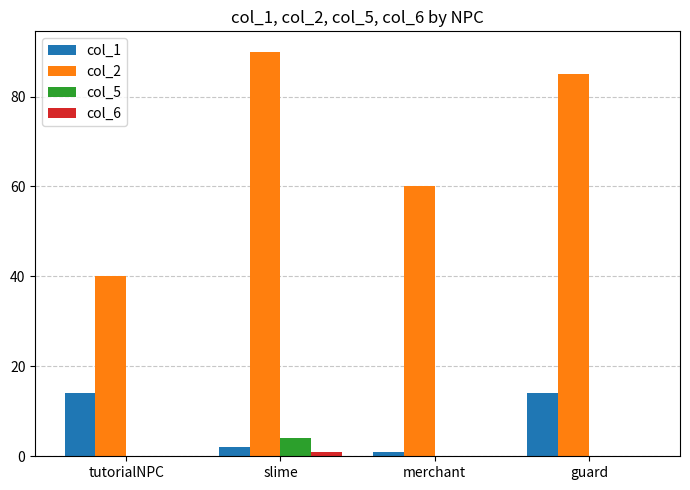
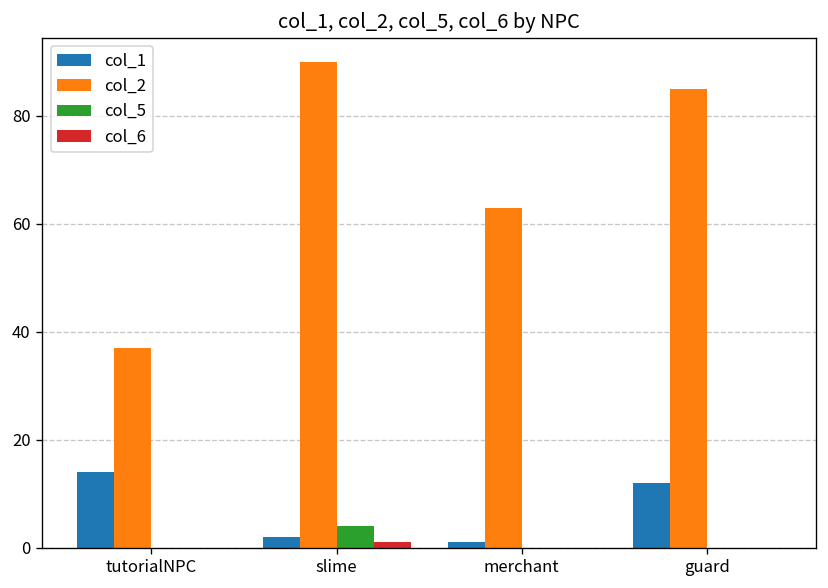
  {
    "col_1": {
      "tutorialNPC": 14,
      "slime": 2,
      "merchant": 1,
-     "guard": 14
+     "guard": 12
    },
    "col_2": {
-     "tutorialNPC": 40,
+     "tutorialNPC": 37,
      "slime": 90,
-     "merchant": 60,
+     "merchant": 63,
      "guard": 85
    },
    "col_5": {
      "tutorialNPC": 0,
      "slime": 4,
      "merchant": 0,
      "guard": 0
    },
    "col_6": {
      "tutorialNPC": 0,
      "slime": 1,
      "merchant": 0,
      "guard": 0
    }
  }
